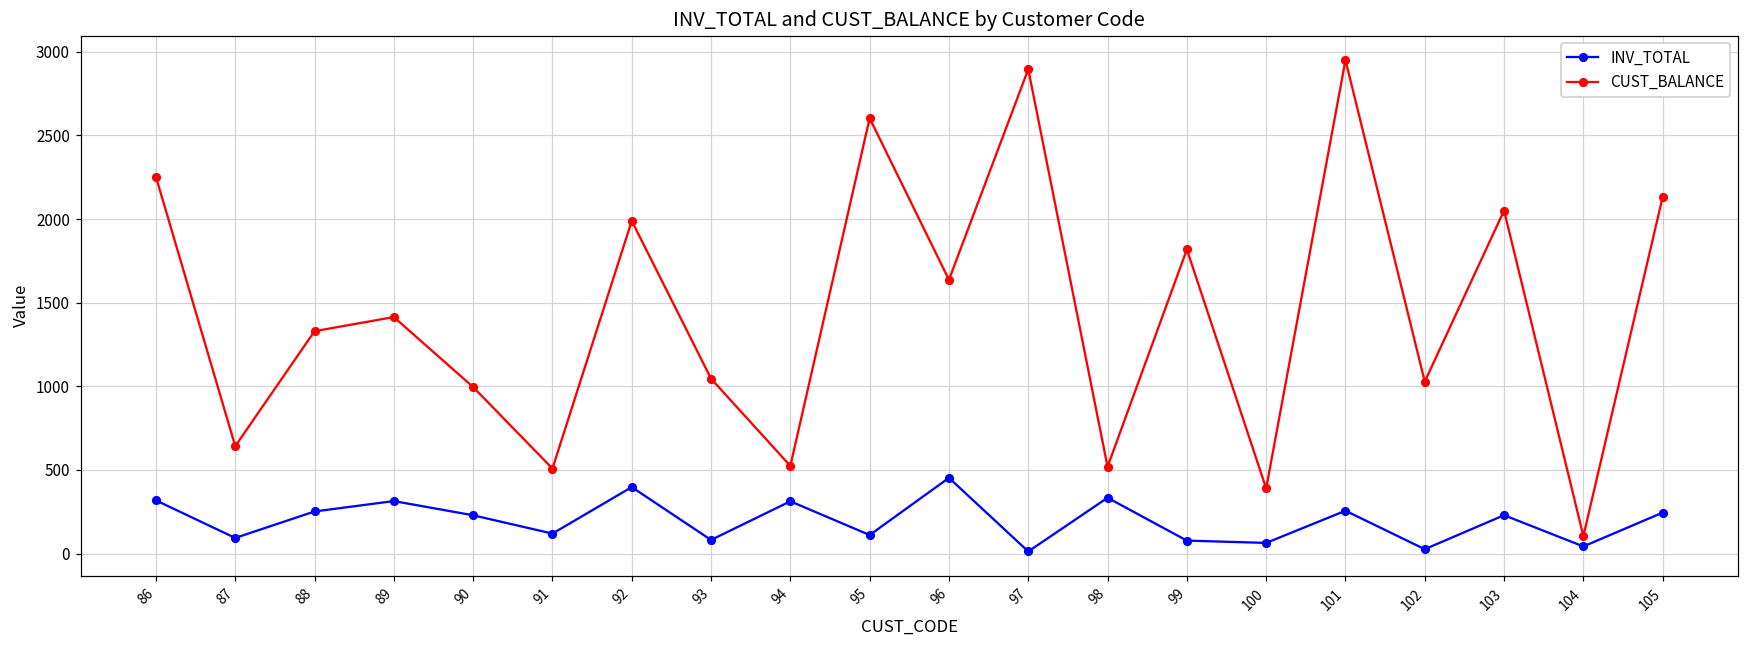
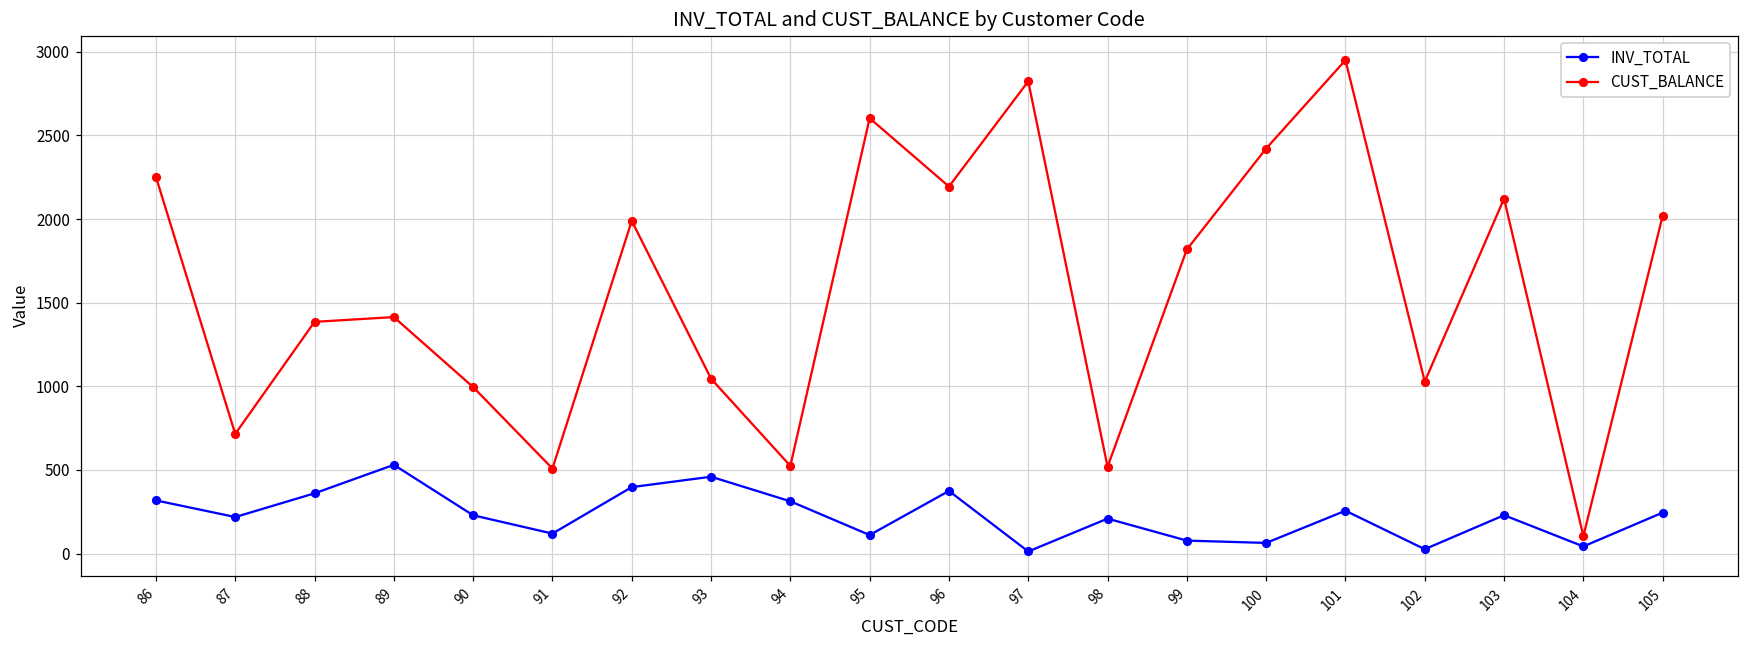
  {
    "INV_TOTAL": {
      "86": 320,
-     "87": 90,
-     "88": 250,
-     "89": 310,
+     "87": 220,
+     "88": 360,
+     "89": 530,
      "90": 230,
      "91": 120,
      "92": 400,
-     "93": 80,
+     "93": 460,
      "94": 310,
      "95": 110,
-     "96": 450,
+     "96": 370,
      "97": 10,
-     "98": 330,
+     "98": 210,
      "99": 80,
      "100": 60,
      "101": 260,
      "102": 30,
      "103": 230,
      "104": 40,
      "105": 250
    },
    "CUST_BALANCE": {
      "86": 2250,
-     "87": 640,
-     "88": 1330,
+     "87": 720,
+     "88": 1390,
      "89": 1410,
      "90": 1000,
      "91": 510,
      "92": 1990,
      "93": 1050,
      "94": 520,
      "95": 2600,
-     "96": 1640,
-     "97": 2900,
+     "96": 2190,
+     "97": 2820,
      "98": 520,
      "99": 1820,
-     "100": 390,
+     "100": 2420,
      "101": 2950,
      "102": 1030,
-     "103": 2050,
+     "103": 2120,
      "104": 100,
-     "105": 2130
+     "105": 2020
    }
  }
